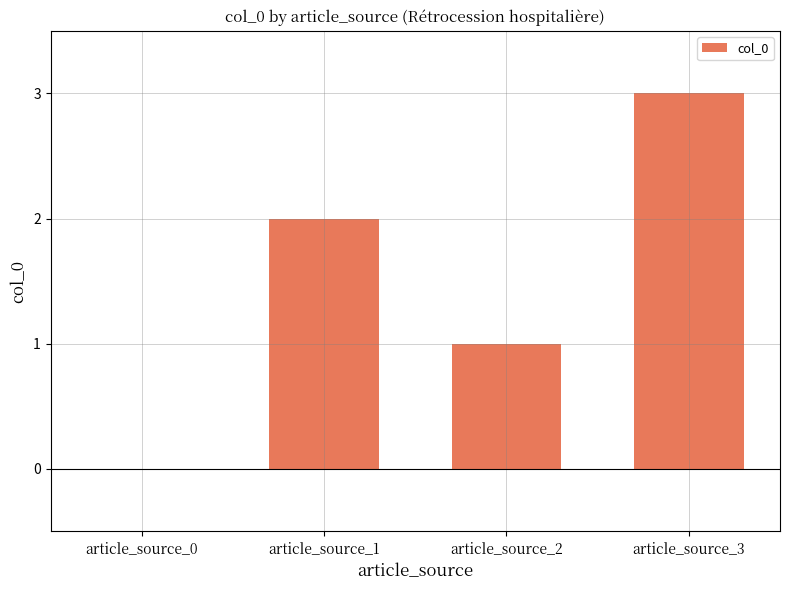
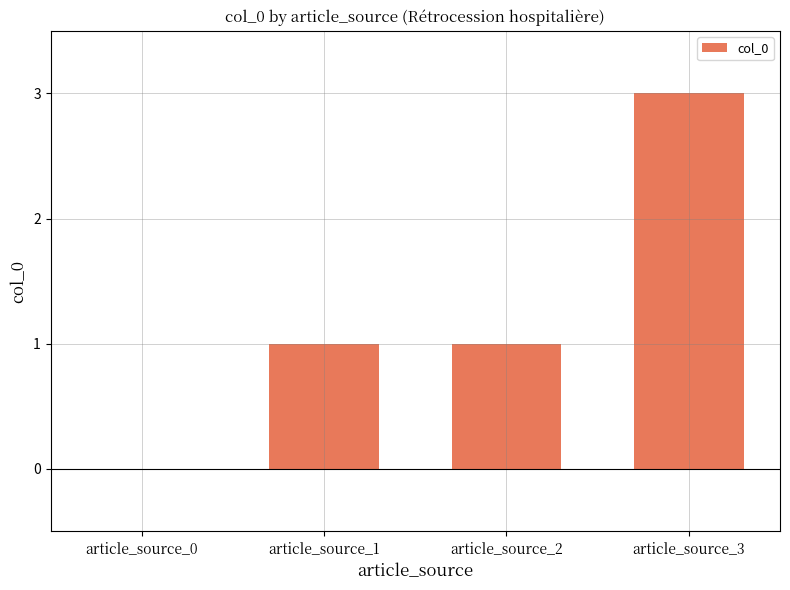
  {
    "article_source_0": 0,
-   "article_source_1": 2,
+   "article_source_1": 1,
    "article_source_2": 1,
    "article_source_3": 3
  }
